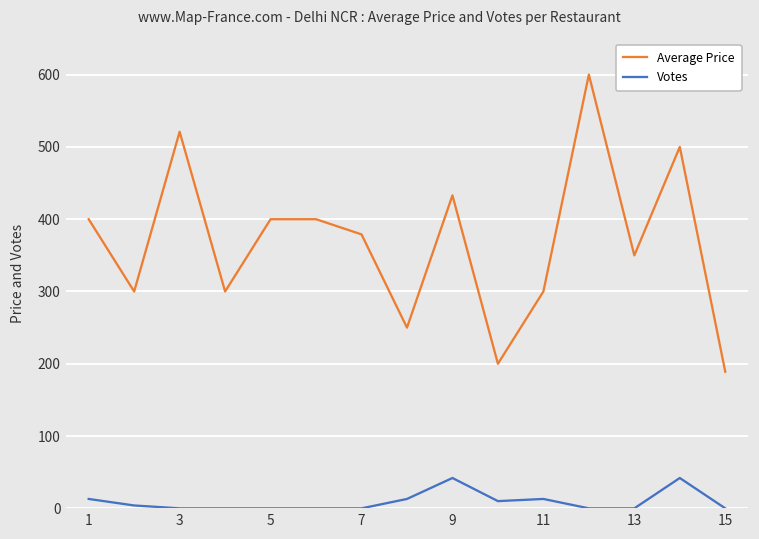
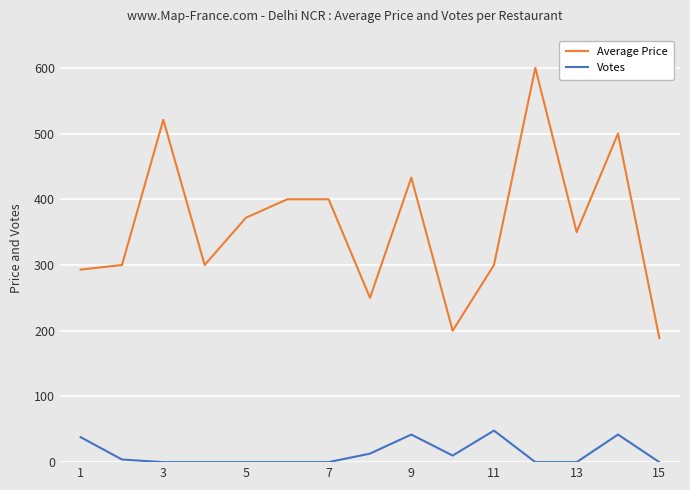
  {
    "Average Price": {
-     "1": 400,
+     "1": 290,
      "3": 520,
-     "5": 400,
-     "7": 380,
+     "5": 370,
+     "7": 400,
      "9": 430,
      "11": 300,
      "13": 350,
      "15": 190
    },
    "Votes": {
-     "1": 10,
+     "1": 40,
      "3": 0,
      "5": 0,
      "7": 0,
      "9": 40,
-     "11": 10,
+     "11": 50,
      "13": 0,
      "15": 0
    }
  }
